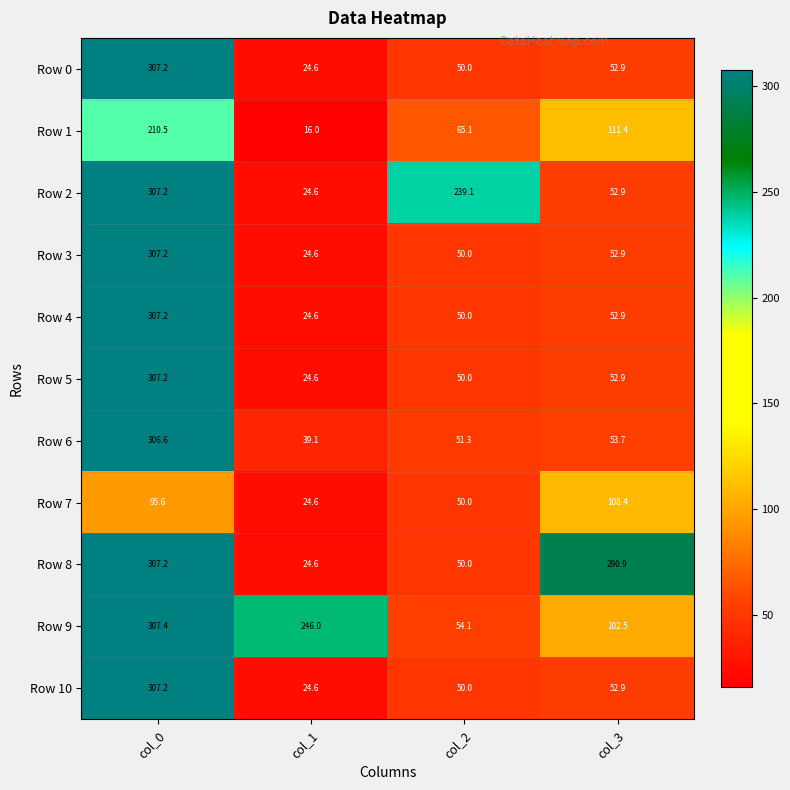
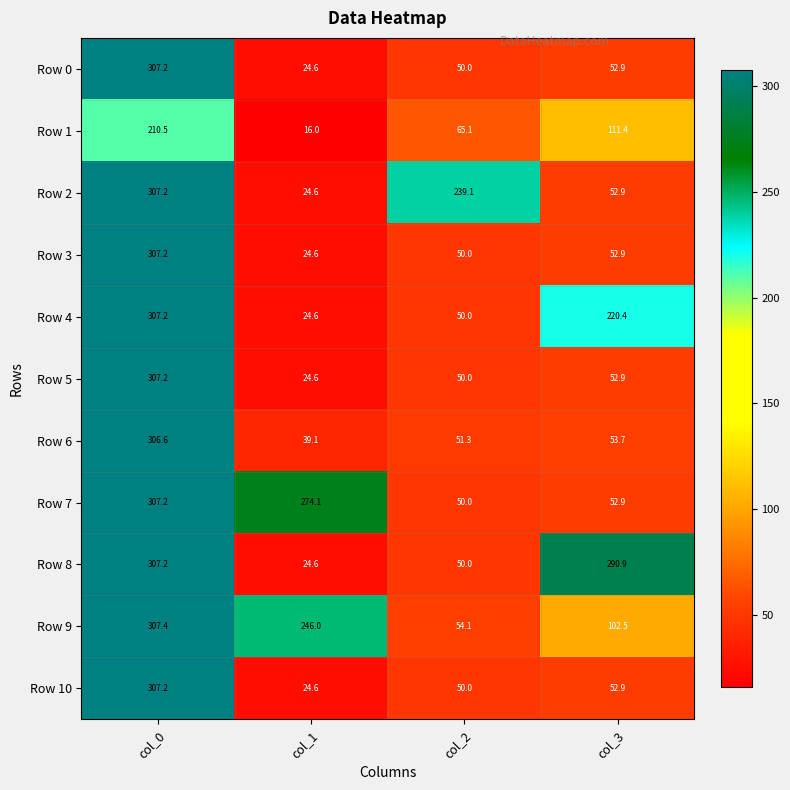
  {
    "Row 0": {
      "col_0": 307.2,
      "col_1": 24.6,
      "col_2": 50.0,
      "col_3": 52.9
    },
    "Row 1": {
      "col_0": 210.5,
      "col_1": 16.0,
      "col_2": 65.1,
      "col_3": 111.4
    },
    "Row 2": {
      "col_0": 307.2,
      "col_1": 24.6,
      "col_2": 239.1,
      "col_3": 52.9
    },
    "Row 3": {
      "col_0": 307.2,
      "col_1": 24.6,
      "col_2": 50.0,
      "col_3": 52.9
    },
    "Row 4": {
      "col_0": 307.2,
      "col_1": 24.6,
      "col_2": 50.0,
-     "col_3": 52.9
+     "col_3": 220.4
    },
    "Row 5": {
      "col_0": 307.2,
      "col_1": 24.6,
      "col_2": 50.0,
      "col_3": 52.9
    },
    "Row 6": {
      "col_0": 306.6,
      "col_1": 39.1,
      "col_2": 51.3,
      "col_3": 53.7
    },
    "Row 7": {
-     "col_0": 95.6,
-     "col_1": 24.6,
+     "col_0": 307.2,
+     "col_1": 274.1,
      "col_2": 50.0,
-     "col_3": 108.4
+     "col_3": 52.9
    },
    "Row 8": {
      "col_0": 307.2,
      "col_1": 24.6,
      "col_2": 50.0,
      "col_3": 290.9
    },
    "Row 9": {
      "col_0": 307.4,
      "col_1": 246.0,
      "col_2": 54.1,
      "col_3": 102.5
    },
    "Row 10": {
      "col_0": 307.2,
      "col_1": 24.6,
      "col_2": 50.0,
      "col_3": 52.9
    }
  }
